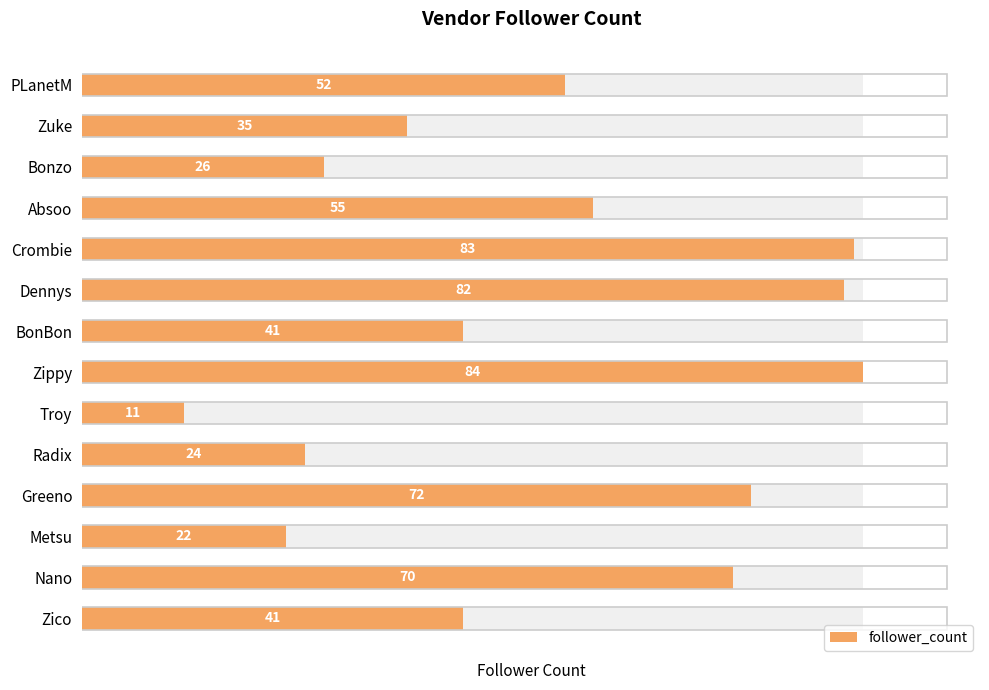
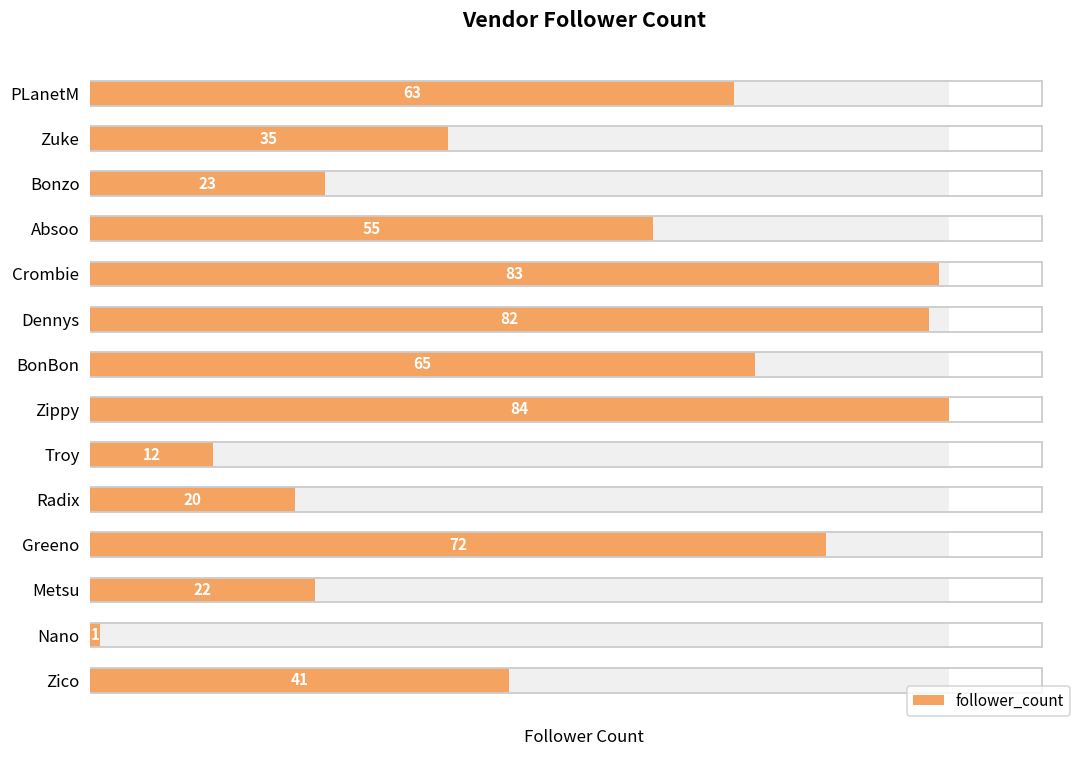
  {
    "follower_count": {
-     "PLanetM": 52,
-     "Bonzo": 26,
-     "BonBon": 41,
+     "PLanetM": 63,
+     "Bonzo": 23,
+     "BonBon": 65,
      "Zippy": 84,
-     "Troy": 11,
-     "Radix": 24,
-     "Nano": 70
+     "Troy": 12,
+     "Radix": 20,
+     "Nano": 1
    }
  }
